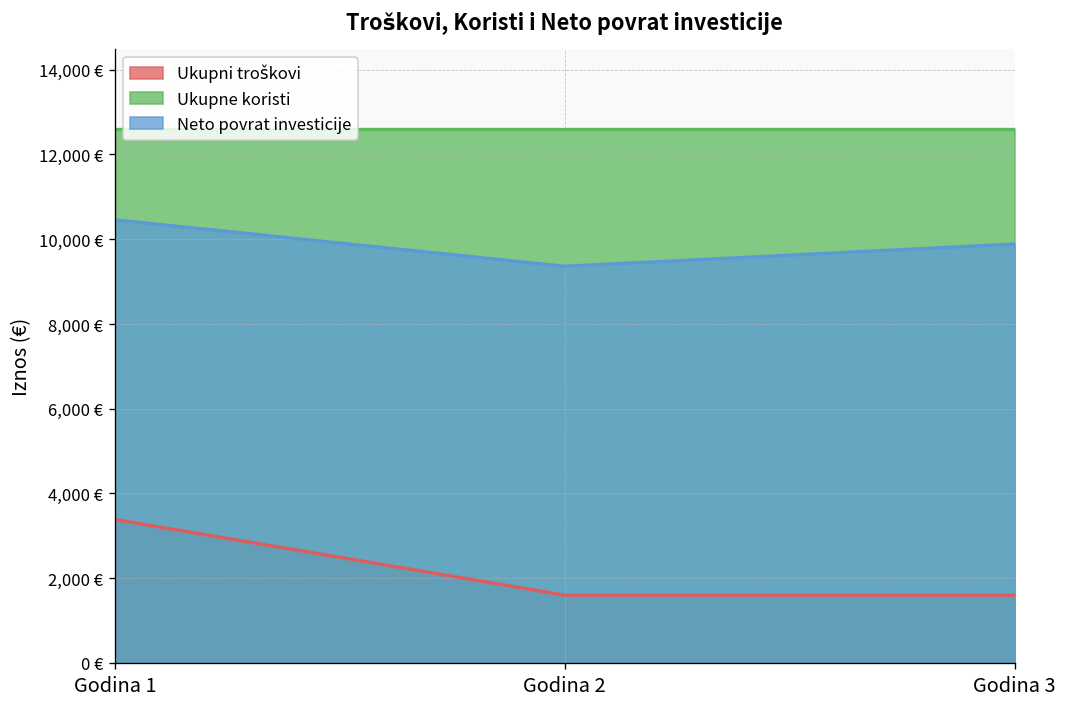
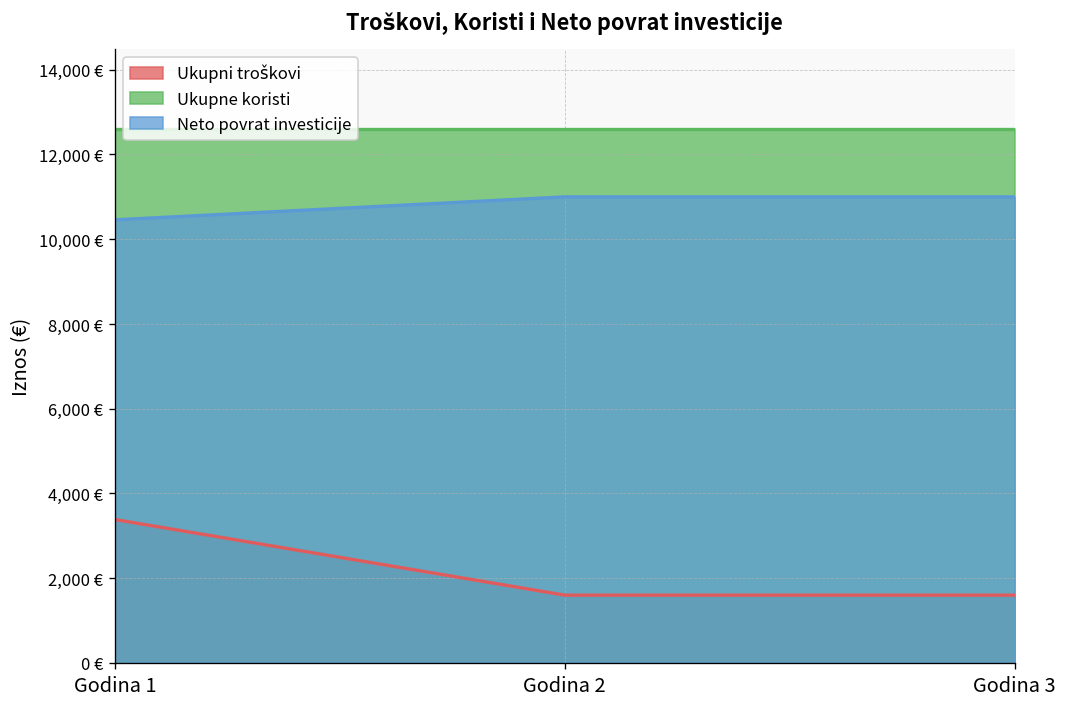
  {
    "Ukupni troškovi": {
      "Godina 1": "3,400 €",
      "Godina 2": "1,600 €",
      "Godina 3": "1,600 €"
    },
    "Ukupne koristi": {
      "Godina 1": "12,600 €",
      "Godina 2": "12,600 €",
      "Godina 3": "12,600 €"
    },
    "Neto povrat investicije": {
      "Godina 1": "10,500 €",
-     "Godina 2": "9,400 €",
-     "Godina 3": "9,900 €"
+     "Godina 2": "11,000 €",
+     "Godina 3": "11,000 €"
    }
  }
